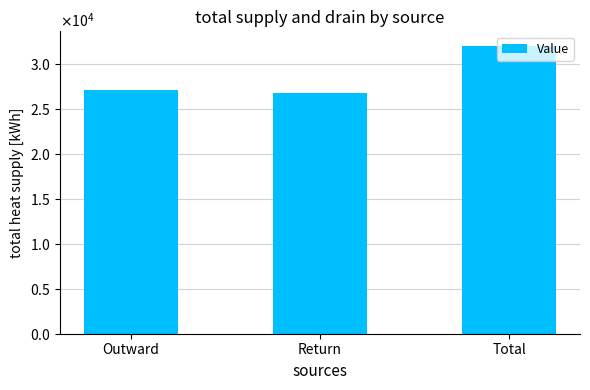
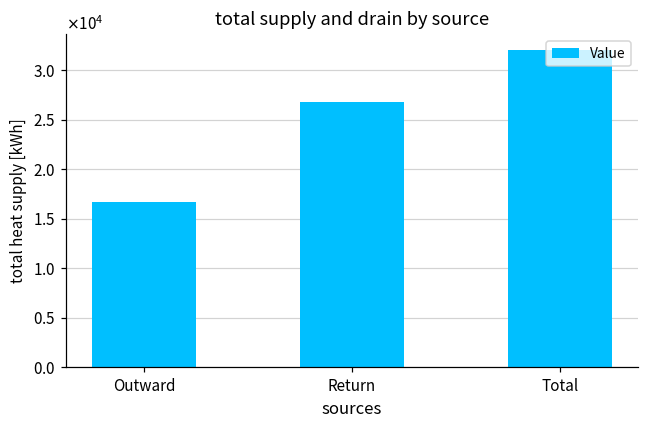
  {
-   "Outward": 27000,
+   "Outward": 17000,
    "Return": 27000
  }
